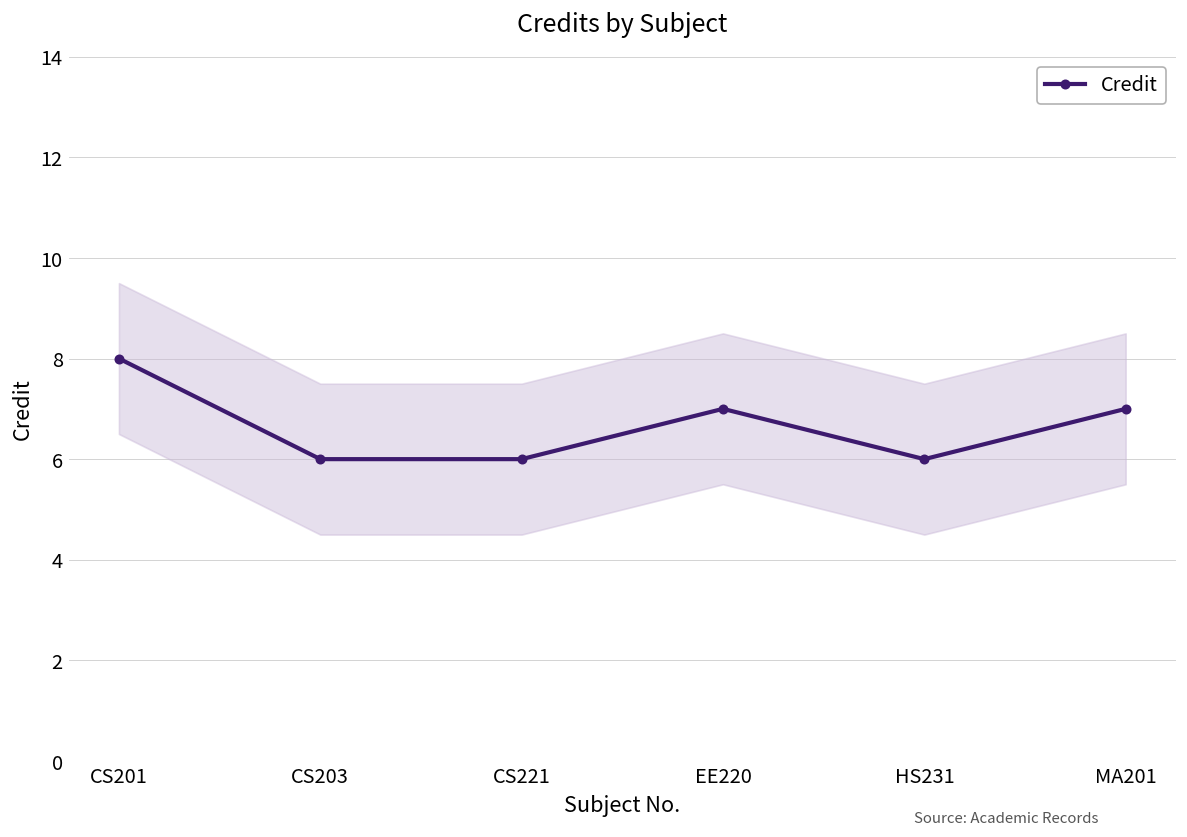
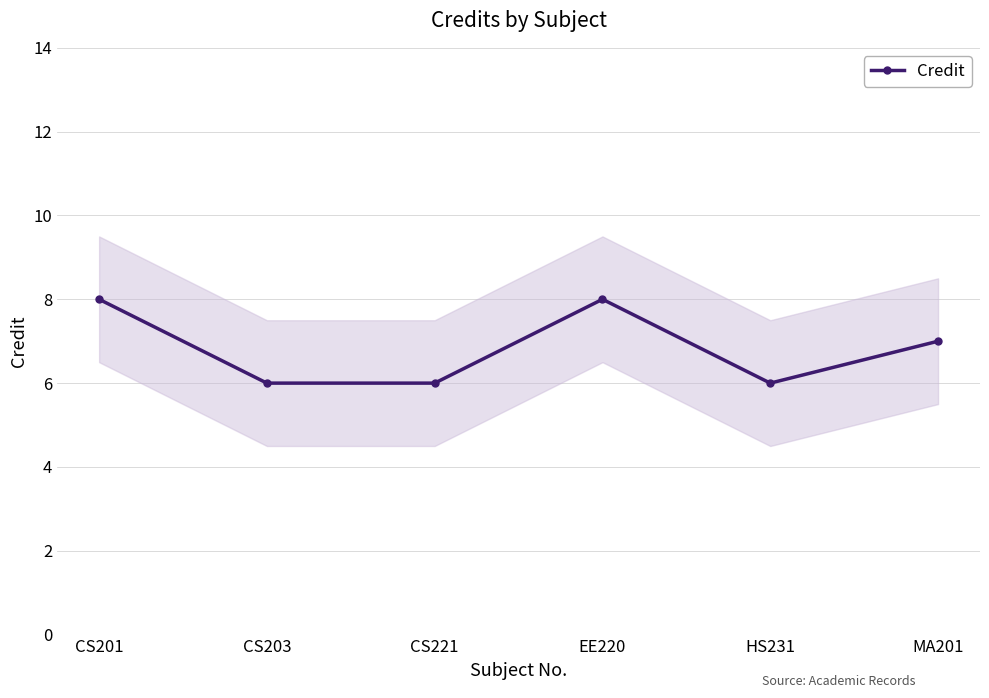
  {
    "Credit": {
      "CS201": 8,
      "CS203": 6,
      "CS221": 6,
-     "EE220": 7,
+     "EE220": 8,
      "HS231": 6,
      "MA201": 7
    }
  }
